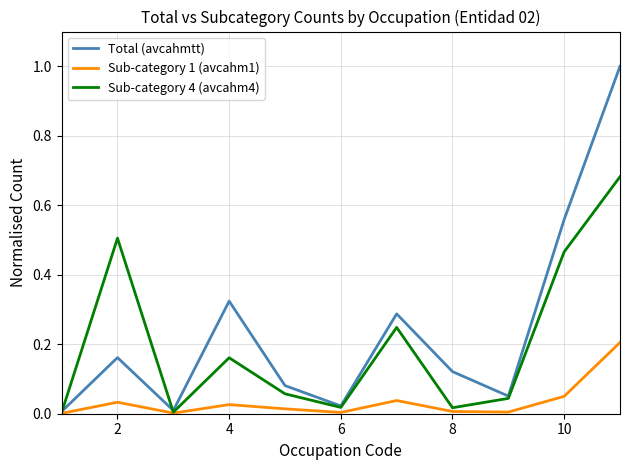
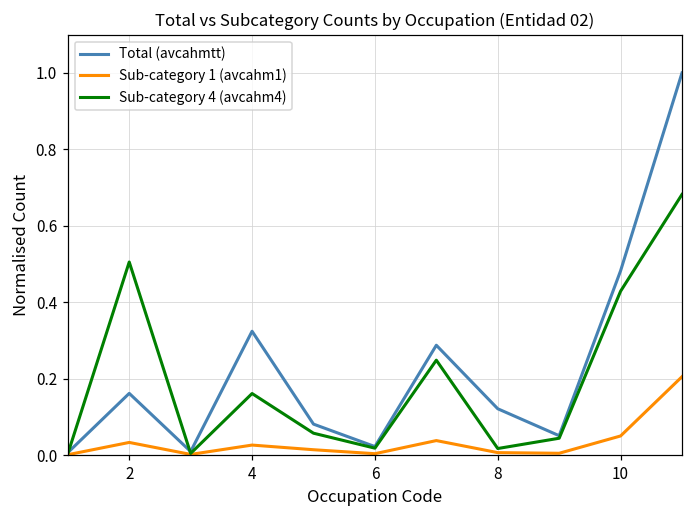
  {
    "Total (avcahmtt)": {
      "2": 0.16,
      "4": 0.32,
      "8": 0.12,
-     "10": 0.56
+     "10": 0.48
    },
    "Sub-category 1 (avcahm1)": {
      "2": 0.03,
      "4": 0.03,
      "6": 0.00,
      "8": 0.01,
      "10": 0.05
    },
    "Sub-category 4 (avcahm4)": {
      "2": 0.51,
      "4": 0.16,
      "8": 0.02,
-     "10": 0.47
+     "10": 0.43
    }
  }
